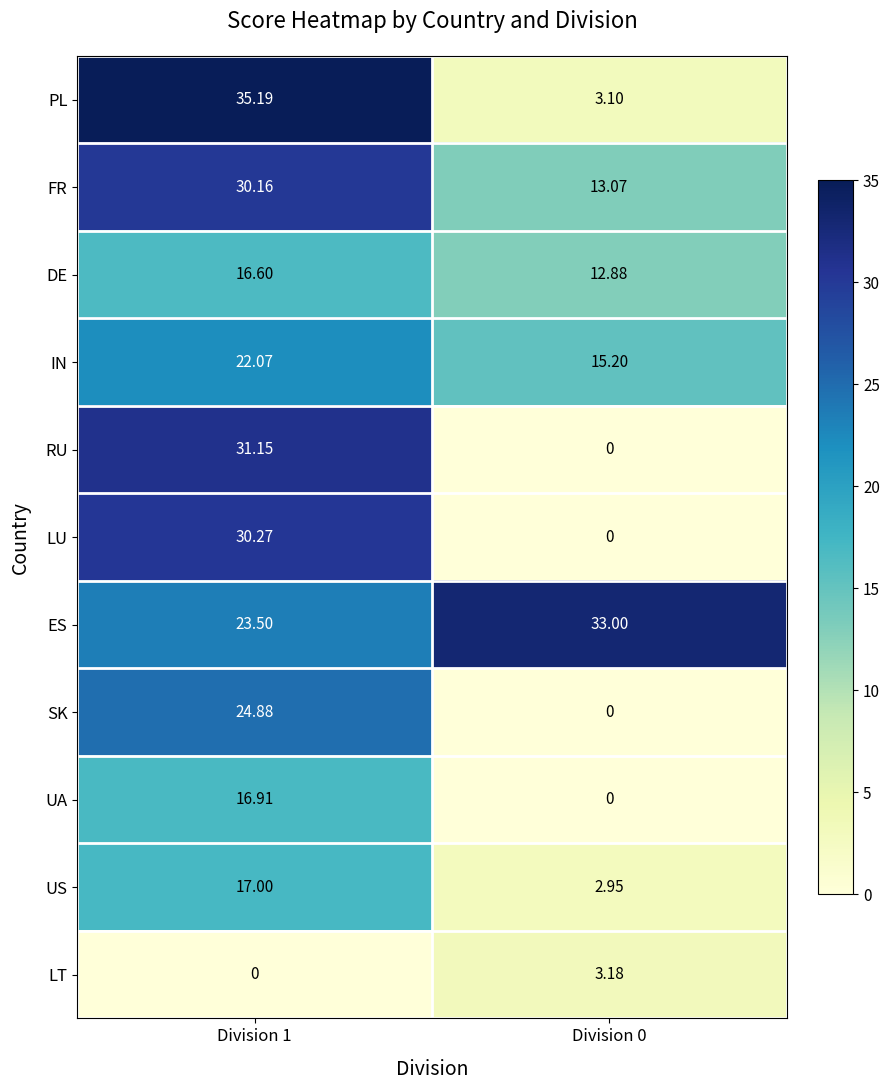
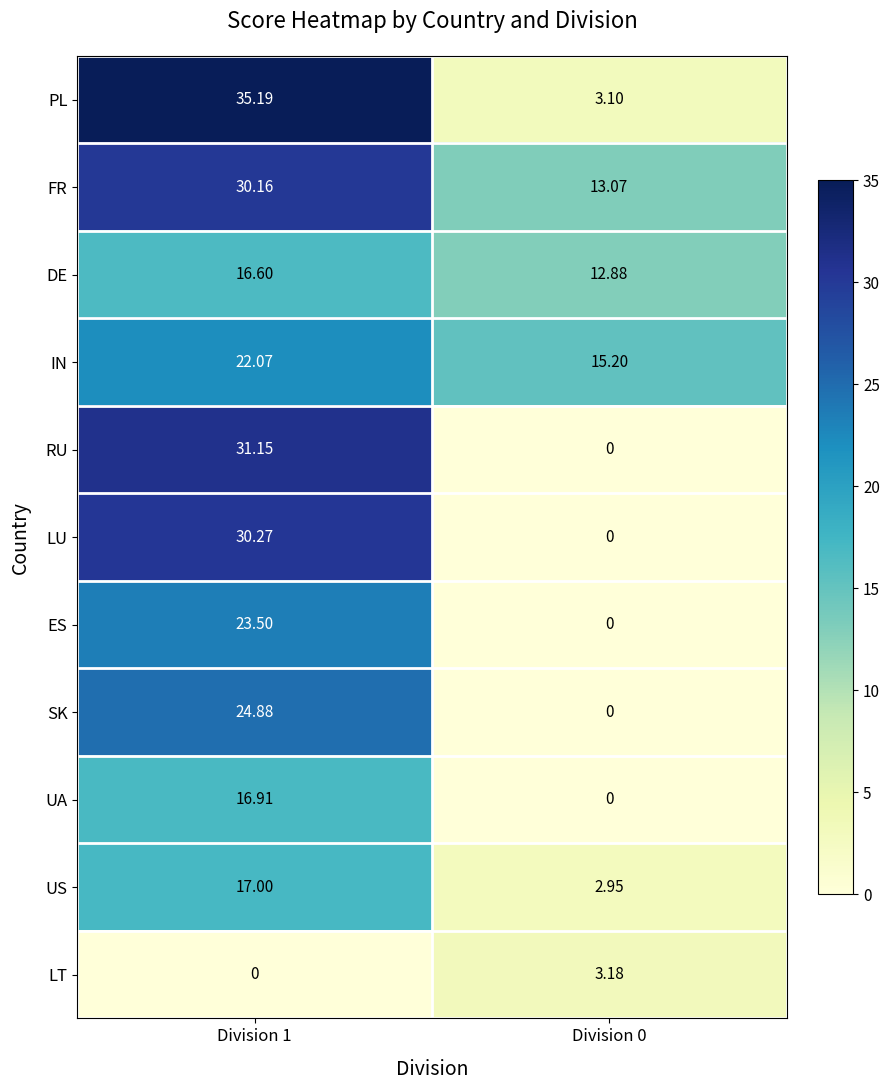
  {
    "PL": {
      "Division 1": 35.19,
      "Division 0": 3.10
    },
    "FR": {
      "Division 1": 30.16,
      "Division 0": 13.07
    },
    "DE": {
      "Division 1": 16.60,
      "Division 0": 12.88
    },
    "IN": {
      "Division 1": 22.07,
      "Division 0": 15.20
    },
    "RU": {
      "Division 1": 31.15,
      "Division 0": 0
    },
    "LU": {
      "Division 1": 30.27,
      "Division 0": 0
    },
    "ES": {
      "Division 1": 23.50,
-     "Division 0": 33.00
+     "Division 0": 0
    },
    "SK": {
      "Division 1": 24.88,
      "Division 0": 0
    },
    "UA": {
      "Division 1": 16.91,
      "Division 0": 0
    },
    "US": {
      "Division 1": 17.00,
      "Division 0": 2.95
    },
    "LT": {
      "Division 1": 0,
      "Division 0": 3.18
    }
  }
